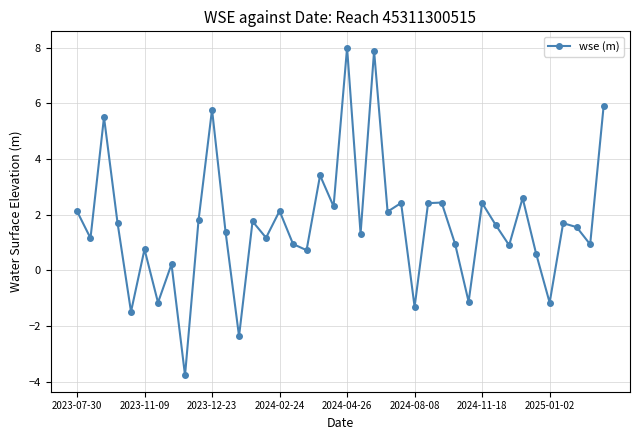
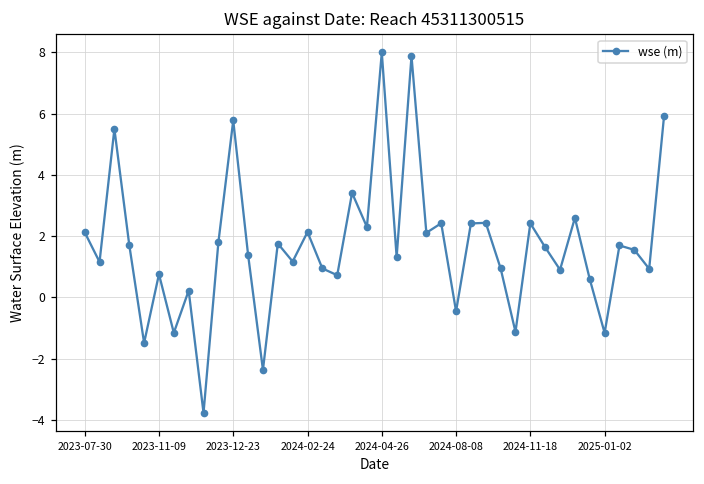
  {
    "2023-07-30": 2.1,
    "2023-11-09": 0.8,
    "2023-12-23": 5.8,
    "2024-02-24": 2.1,
    "2024-04-26": 8.0,
-   "2024-08-08": -1.3,
+   "2024-08-08": -0.5,
    "2024-11-18": 2.4,
    "2025-01-02": -1.2
  }
